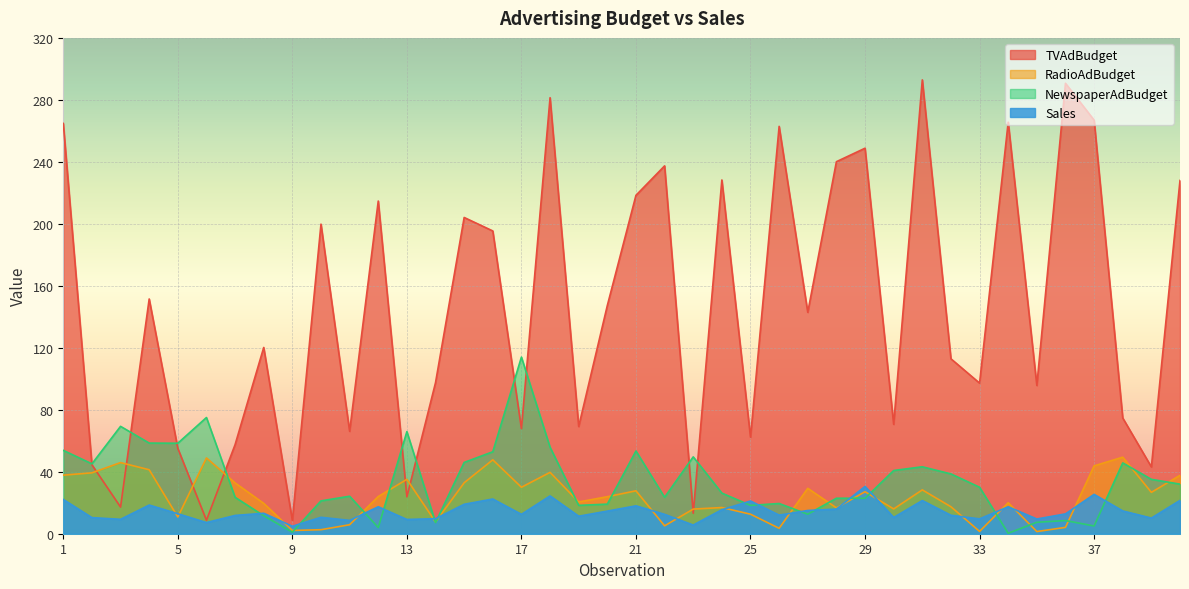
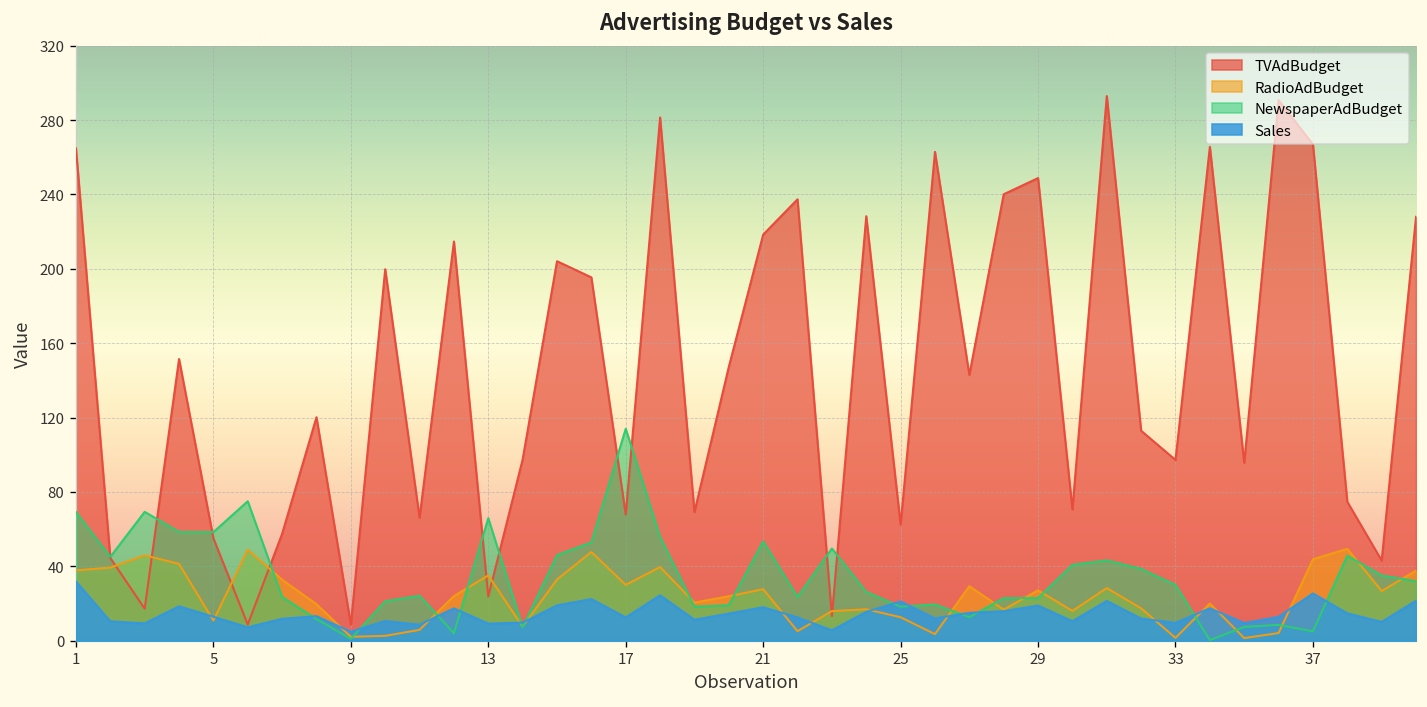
  {
    "TVAdBudget": {
      "1": 265,
      "5": 55,
      "9": 9,
      "13": 24,
      "17": 68,
      "21": 218,
      "25": 62,
      "29": 249,
      "33": 97
    },
    "RadioAdBudget": {
      "1": 38,
      "5": 11,
      "13": 35,
      "17": 30,
      "21": 28,
      "25": 13,
      "29": 27,
      "33": 2,
      "37": 44
    },
    "NewspaperAdBudget": {
-     "1": 54,
+     "1": 69,
      "5": 58,
      "13": 66,
      "17": 114,
      "21": 53,
      "25": 18,
      "29": 23,
      "33": 30,
      "37": 5
    },
    "Sales": {
-     "1": 22,
+     "1": 32,
      "5": 13,
      "9": 5,
      "13": 9,
      "17": 13,
      "21": 18,
      "25": 21,
-     "29": 31,
+     "29": 19,
      "33": 10,
      "37": 25
    }
  }
